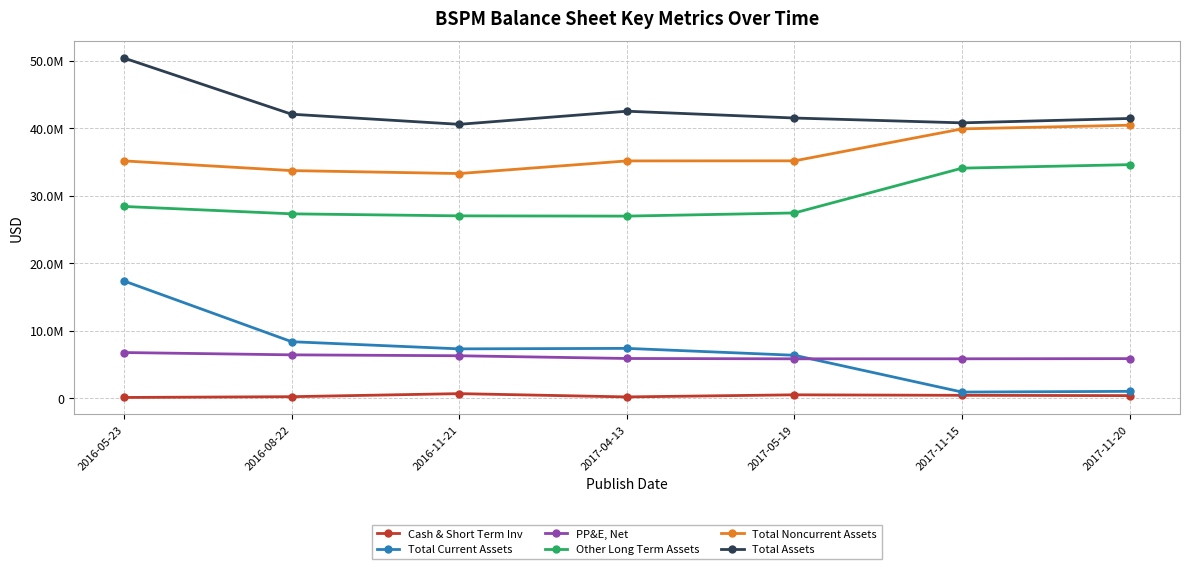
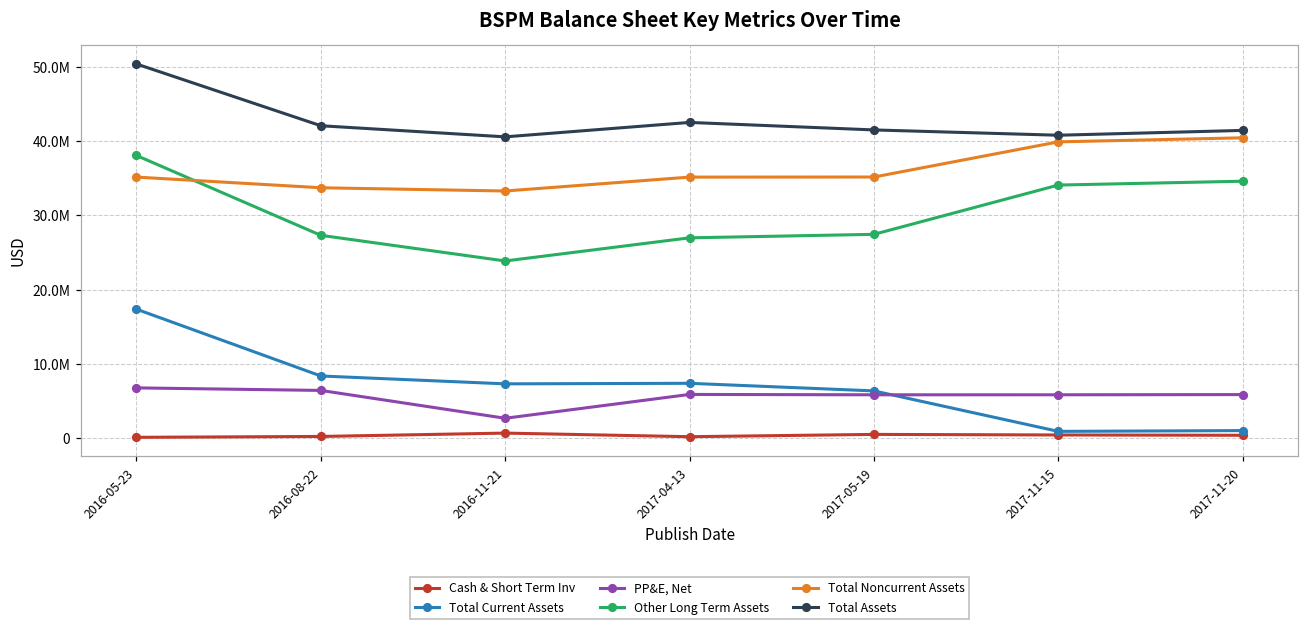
  {
    "Cash & Short Term Inv": {
      "2016-05-23": 0,
      "2016-08-22": 0,
      "2016-11-21": 1000000,
      "2017-04-13": 0,
      "2017-05-19": 0,
      "2017-11-15": 0,
      "2017-11-20": 0
    },
    "Total Current Assets": {
      "2016-05-23": 17000000,
      "2016-08-22": 8000000,
      "2016-11-21": 7000000,
      "2017-04-13": 7000000,
      "2017-05-19": 6000000,
      "2017-11-15": 1000000,
      "2017-11-20": 1000000
    },
    "PP&E, Net": {
      "2016-05-23": 7000000,
      "2016-08-22": 6000000,
-     "2016-11-21": 6000000,
+     "2016-11-21": 3000000,
      "2017-04-13": 6000000,
      "2017-05-19": 6000000,
      "2017-11-15": 6000000,
      "2017-11-20": 6000000
    },
    "Other Long Term Assets": {
-     "2016-05-23": 28000000,
+     "2016-05-23": 38000000,
      "2016-08-22": 27000000,
-     "2016-11-21": 27000000,
+     "2016-11-21": 24000000,
      "2017-04-13": 27000000,
      "2017-05-19": 27000000,
      "2017-11-15": 34000000,
      "2017-11-20": 35000000
    },
    "Total Noncurrent Assets": {
      "2016-05-23": 35000000,
      "2016-08-22": 34000000,
      "2016-11-21": 33000000,
      "2017-04-13": 35000000,
      "2017-05-19": 35000000,
      "2017-11-15": 40000000,
      "2017-11-20": 40000000
    },
    "Total Assets": {
      "2016-05-23": 50000000,
      "2016-08-22": 42000000,
      "2016-11-21": 41000000,
      "2017-04-13": 43000000,
      "2017-05-19": 41000000,
      "2017-11-15": 41000000,
      "2017-11-20": 41000000
    }
  }
